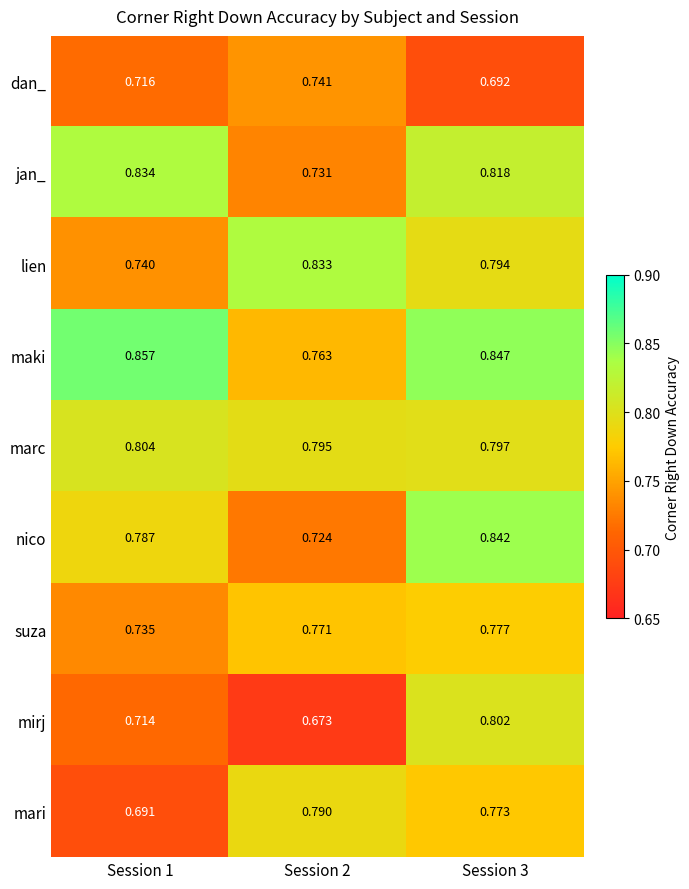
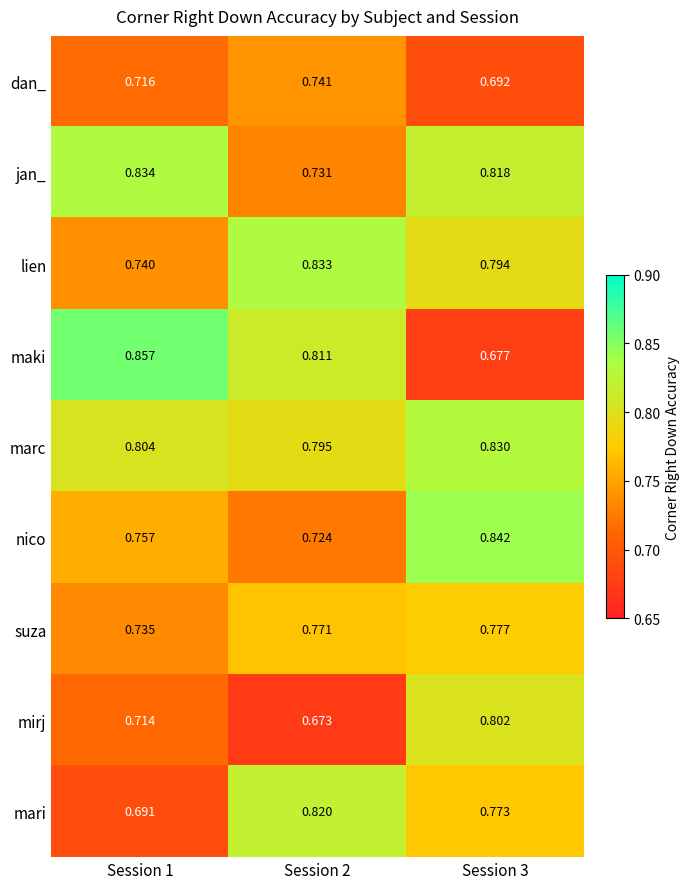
  {
    "dan_": {
      "Session 1": 0.716,
      "Session 2": 0.741,
      "Session 3": 0.692
    },
    "jan_": {
      "Session 1": 0.834,
      "Session 2": 0.731,
      "Session 3": 0.818
    },
    "lien": {
      "Session 1": 0.740,
      "Session 2": 0.833,
      "Session 3": 0.794
    },
    "maki": {
      "Session 1": 0.857,
-     "Session 2": 0.763,
-     "Session 3": 0.847
+     "Session 2": 0.811,
+     "Session 3": 0.677
    },
    "marc": {
      "Session 1": 0.804,
      "Session 2": 0.795,
-     "Session 3": 0.797
+     "Session 3": 0.830
    },
    "nico": {
-     "Session 1": 0.787,
+     "Session 1": 0.757,
      "Session 2": 0.724,
      "Session 3": 0.842
    },
    "suza": {
      "Session 1": 0.735,
      "Session 2": 0.771,
      "Session 3": 0.777
    },
    "mirj": {
      "Session 1": 0.714,
      "Session 2": 0.673,
      "Session 3": 0.802
    },
    "mari": {
      "Session 1": 0.691,
-     "Session 2": 0.790,
+     "Session 2": 0.820,
      "Session 3": 0.773
    }
  }
